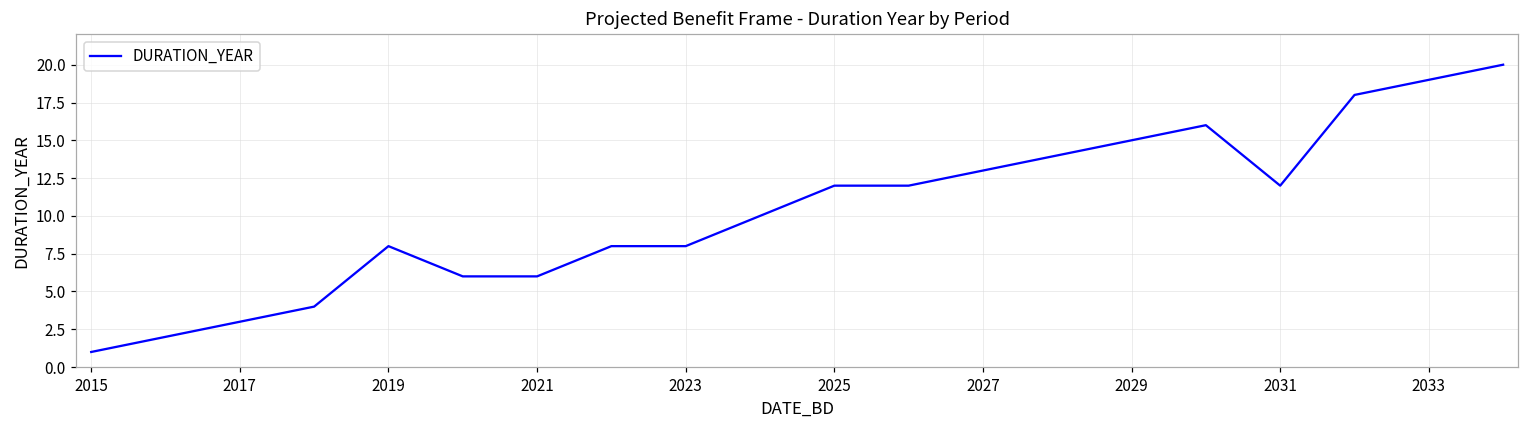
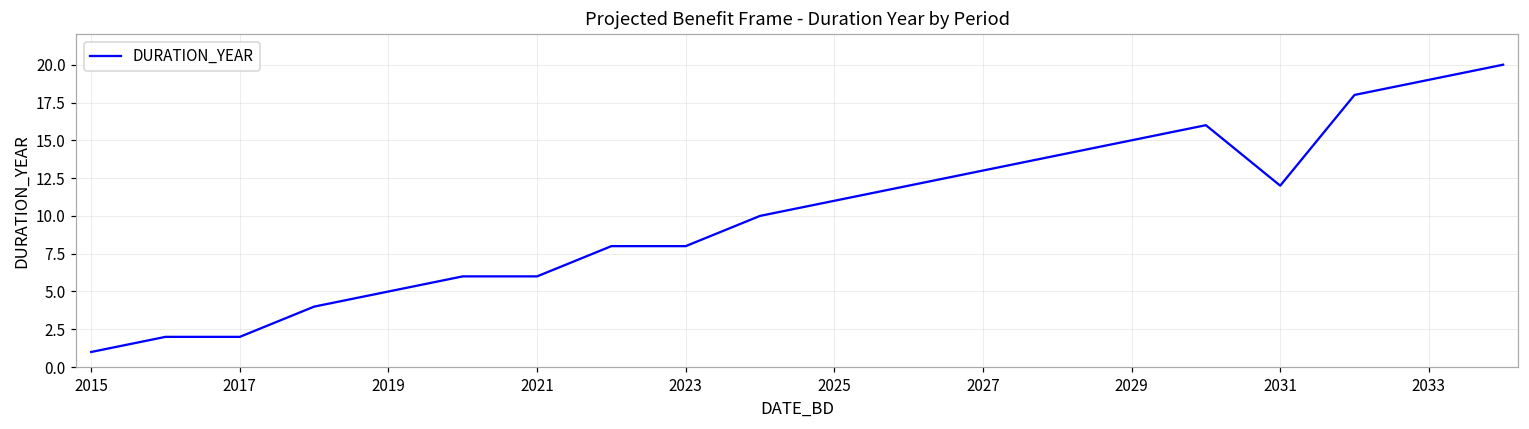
  {
    "2015": 1,
-   "2017": 3,
-   "2019": 8,
+   "2017": 2,
+   "2019": 5,
    "2021": 6,
    "2023": 8,
-   "2025": 12,
+   "2025": 11,
    "2027": 13,
    "2029": 15,
    "2031": 12,
    "2033": 19
  }
